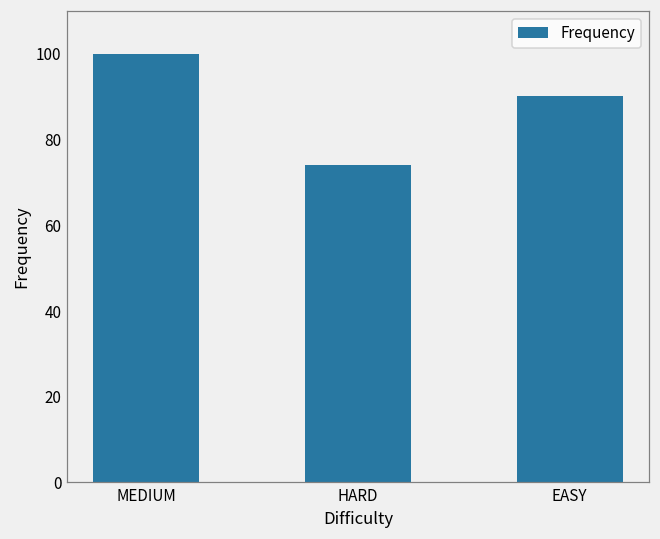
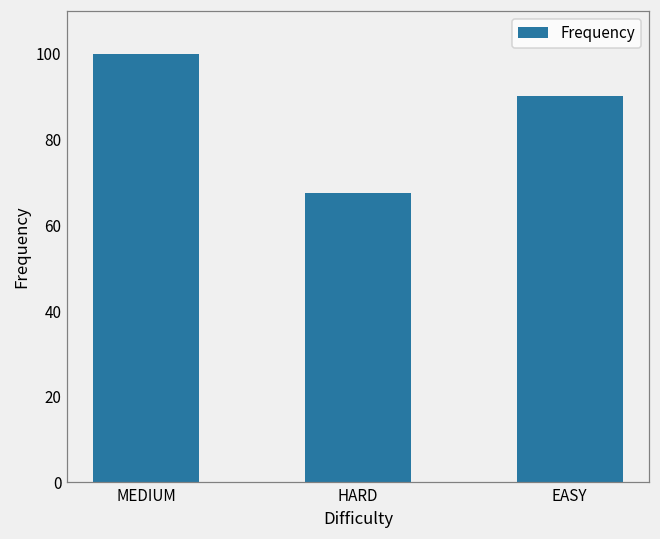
  {
    "MEDIUM": 100,
-   "HARD": 74,
+   "HARD": 68,
    "EASY": 90
  }
